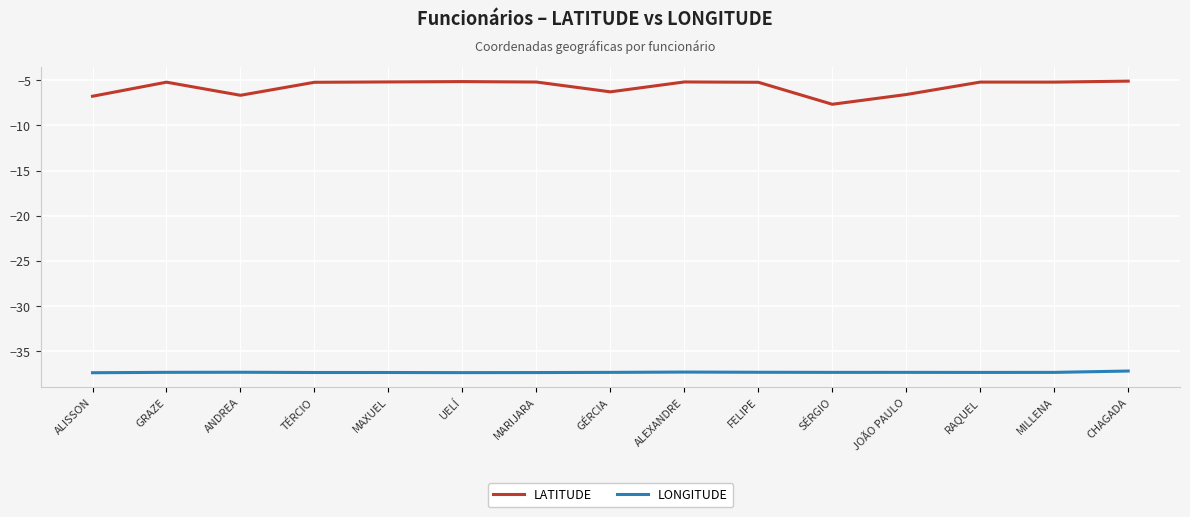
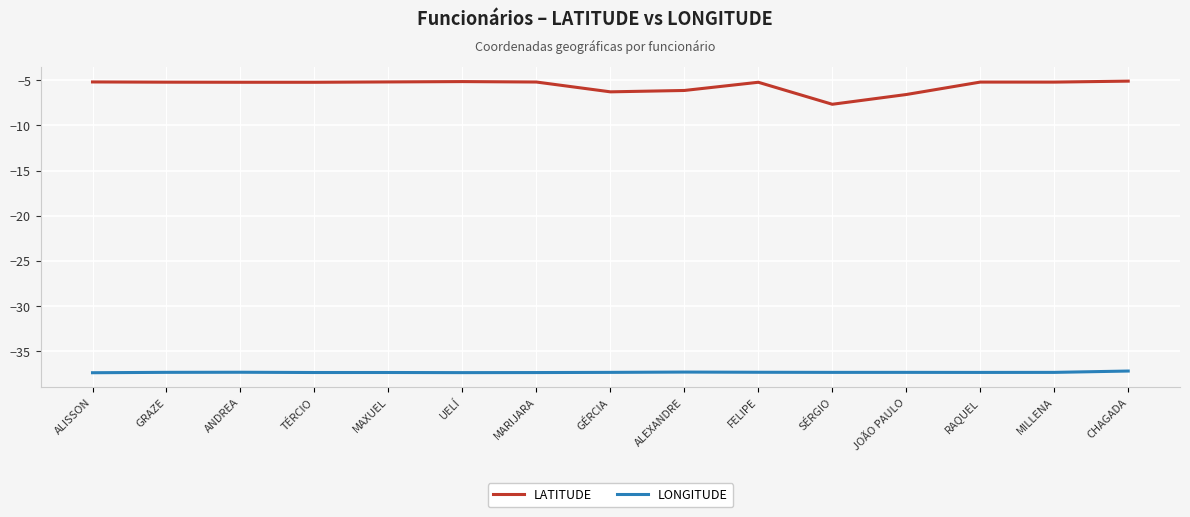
  {
    "LATITUDE": {
-     "ALISSON": -7,
+     "ALISSON": -5,
      "GRAZE": -5,
-     "ANDREA": -7,
+     "ANDREA": -5,
      "TÉRCIO": -5,
      "MAXUEL": -5,
      "UELÍ": -5,
      "MARIJARA": -5,
      "GÉRCIA": -6,
-     "ALEXANDRE": -5,
+     "ALEXANDRE": -6,
      "FELIPE": -5,
      "SÉRGIO": -8,
      "JOÃO PAULO": -7,
      "RAQUEL": -5,
      "MILLENA": -5,
      "CHAGADA": -5
    },
    "LONGITUDE": {
      "ALISSON": -37,
      "GRAZE": -37,
      "ANDREA": -37,
      "TÉRCIO": -37,
      "MAXUEL": -37,
      "UELÍ": -37,
      "MARIJARA": -37,
      "GÉRCIA": -37,
      "ALEXANDRE": -37,
      "FELIPE": -37,
      "SÉRGIO": -37,
      "JOÃO PAULO": -37,
      "RAQUEL": -37,
      "MILLENA": -37,
      "CHAGADA": -37
    }
  }
